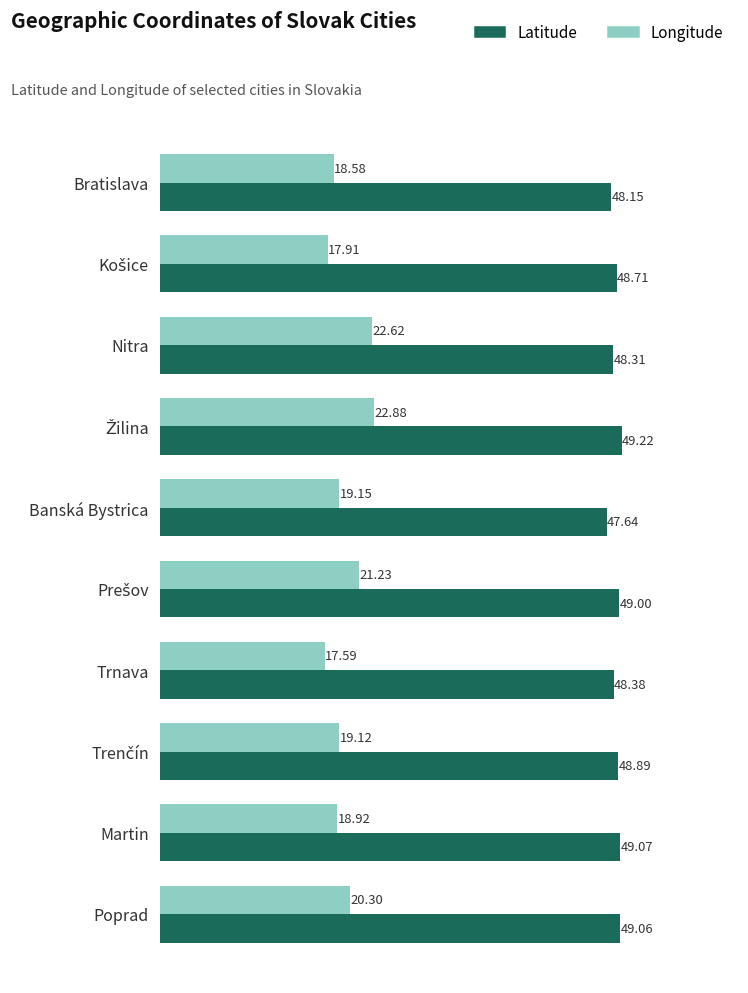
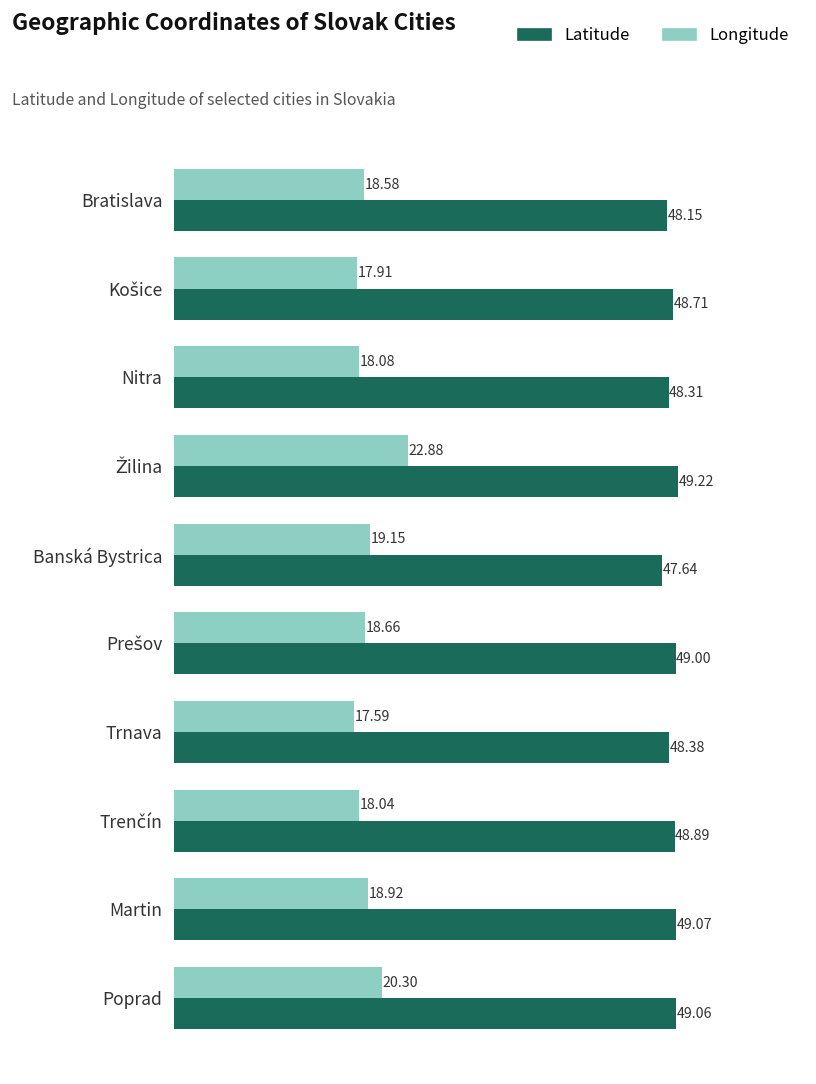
  {
    "Latitude": {
      "Bratislava": 48.15,
      "Košice": 48.71,
      "Nitra": 48.31,
      "Žilina": 49.22,
      "Banská Bystrica": 47.64,
      "Prešov": 49.00,
      "Trnava": 48.38,
      "Trenčín": 48.89,
      "Martin": 49.07,
      "Poprad": 49.06
    },
    "Longitude": {
      "Bratislava": 18.58,
      "Košice": 17.91,
-     "Nitra": 22.62,
+     "Nitra": 18.08,
      "Žilina": 22.88,
      "Banská Bystrica": 19.15,
-     "Prešov": 21.23,
+     "Prešov": 18.66,
      "Trnava": 17.59,
-     "Trenčín": 19.12,
+     "Trenčín": 18.04,
      "Martin": 18.92,
      "Poprad": 20.30
    }
  }
